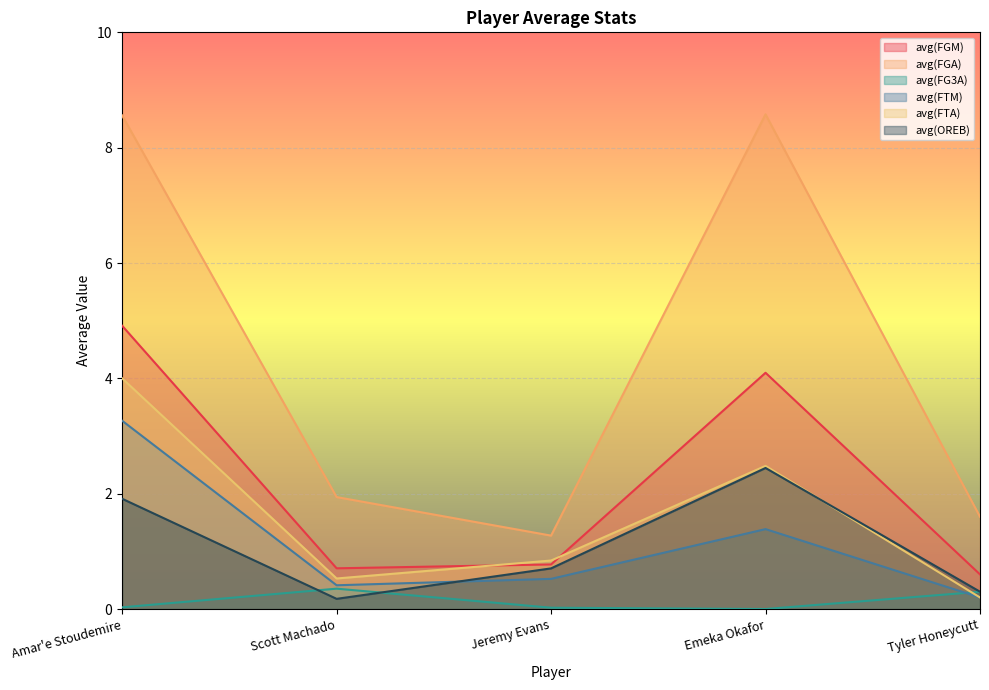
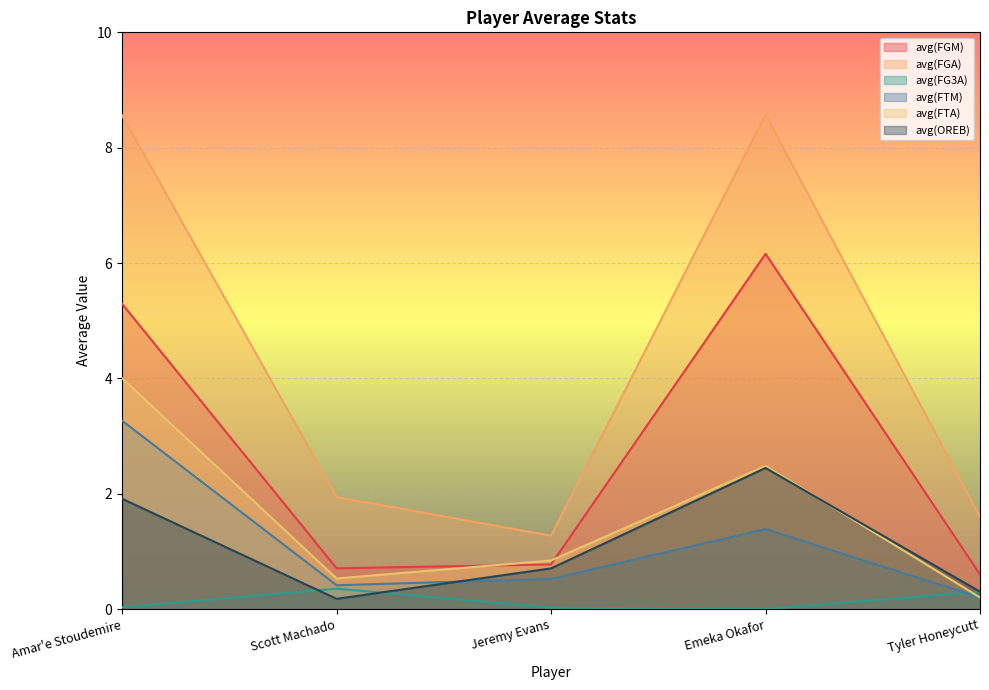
  {
    "avg(FGM)": {
-     "Amar'e Stoudemire": 4.9,
+     "Amar'e Stoudemire": 5.3,
      "Scott Machado": 0.7,
      "Jeremy Evans": 0.8,
-     "Emeka Okafor": 4.1,
+     "Emeka Okafor": 6.2,
      "Tyler Honeycutt": 0.6
    }
  }
